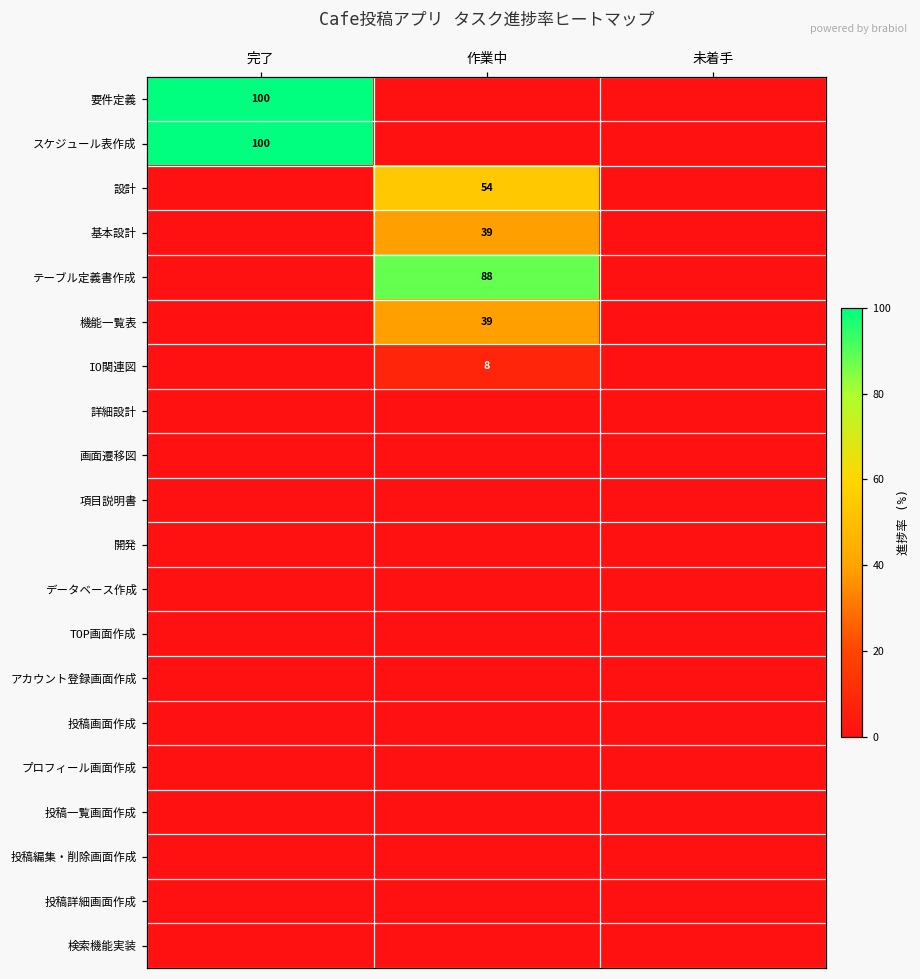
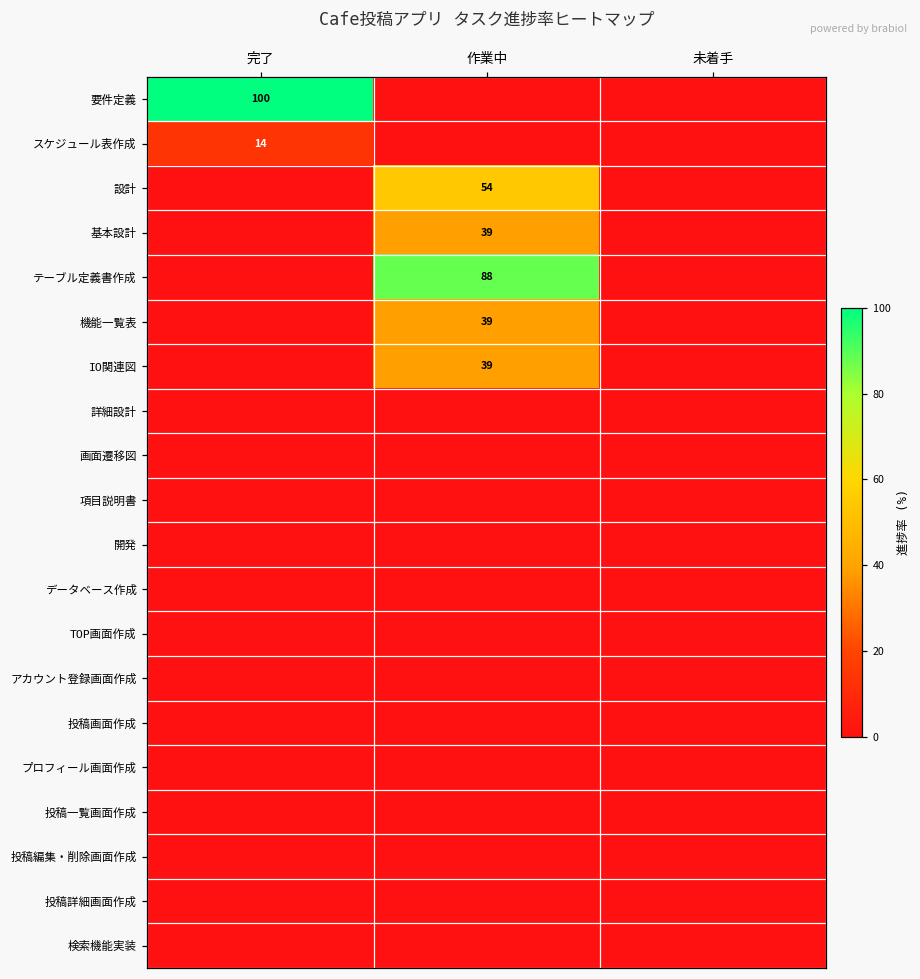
  {
    "要件定義": {
      "完了": 100
    },
    "スケジュール表作成": {
-     "完了": 100
+     "完了": 14
    },
    "設計": {
      "作業中": 54
    },
    "基本設計": {
      "作業中": 39
    },
    "テーブル定義書作成": {
      "作業中": 88
    },
    "機能一覧表": {
      "作業中": 39
    },
    "IO関連図": {
-     "作業中": 8
+     "作業中": 39
    }
  }
